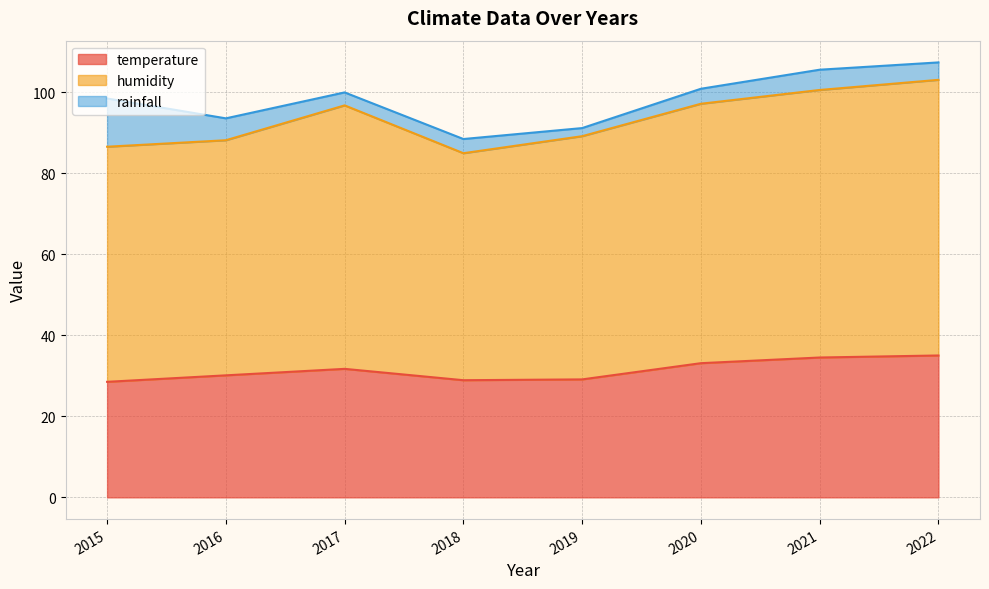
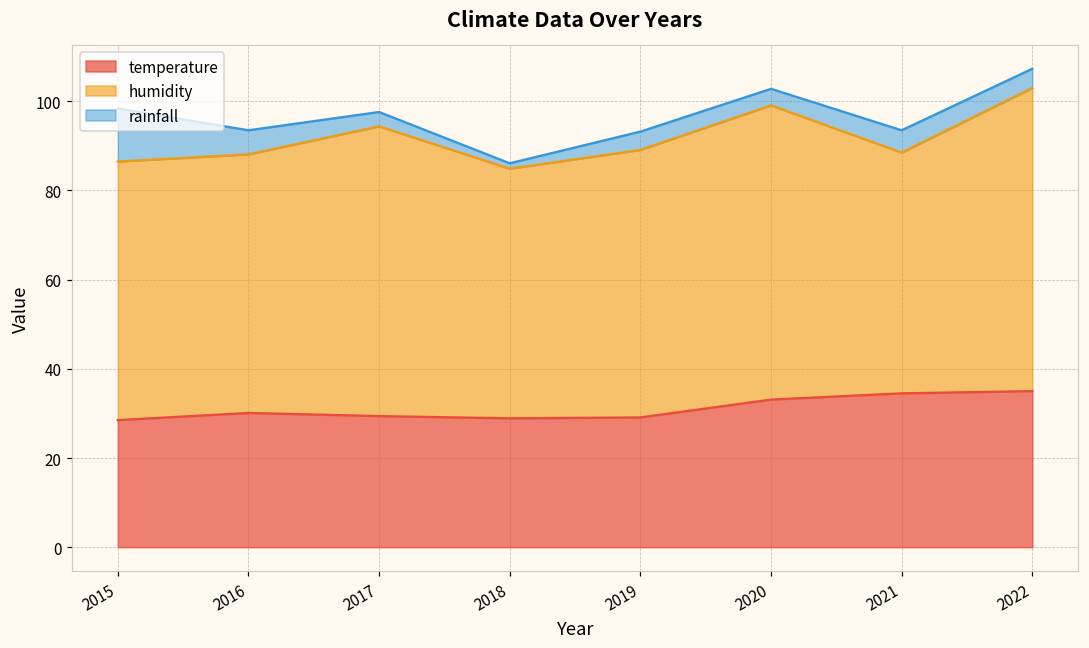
  {
    "temperature": {
      "2015": 29,
      "2016": 30,
-     "2017": 32,
+     "2017": 29,
      "2018": 29,
      "2019": 29,
      "2020": 33,
      "2021": 35,
      "2022": 35
    },
    "humidity": {
      "2015": 58,
      "2016": 58,
      "2017": 65,
      "2018": 56,
      "2019": 60,
-     "2020": 64,
-     "2021": 66,
+     "2020": 66,
+     "2021": 54,
      "2022": 68
    },
    "rainfall": {
      "2016": 5,
      "2017": 3,
-     "2018": 4,
-     "2019": 2,
+     "2018": 1,
+     "2019": 4,
      "2020": 4,
      "2021": 5,
      "2022": 4
    }
  }
